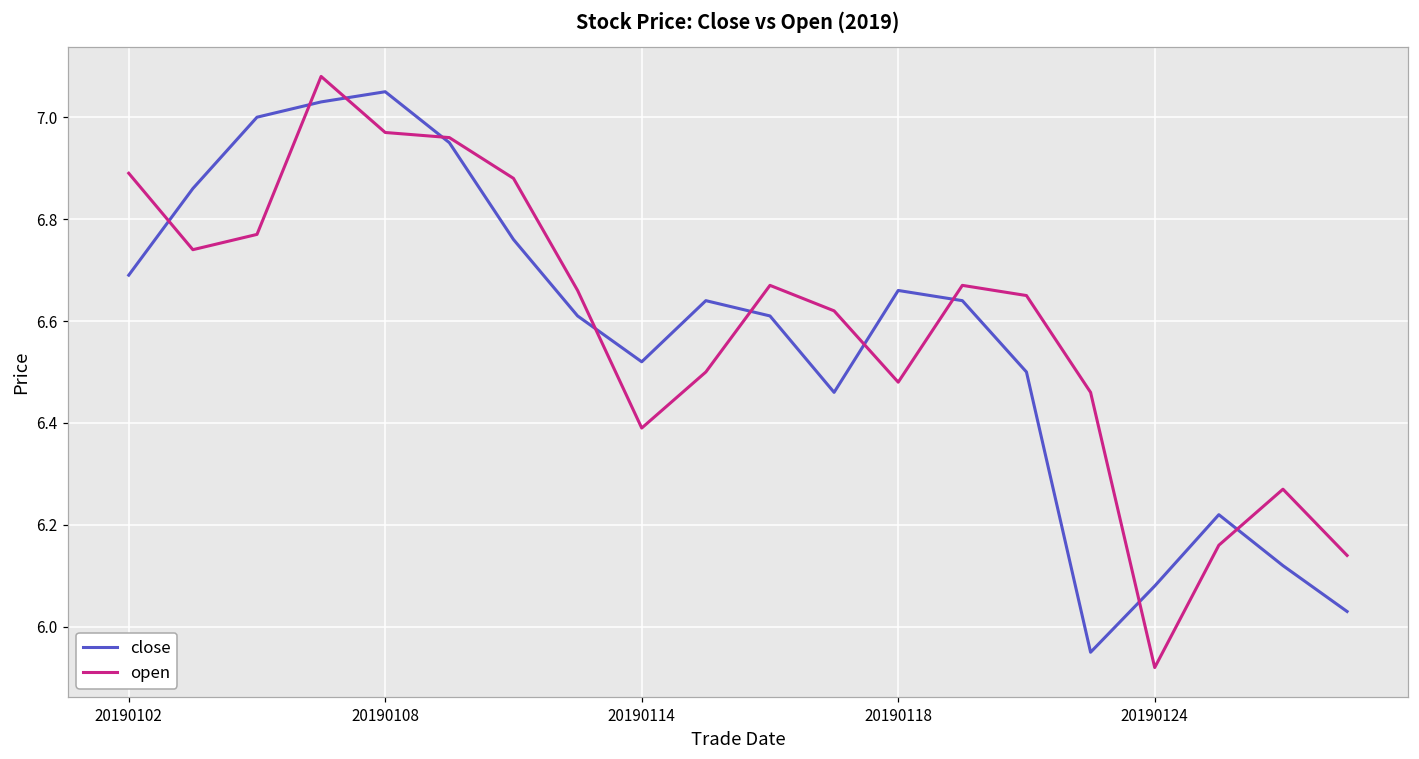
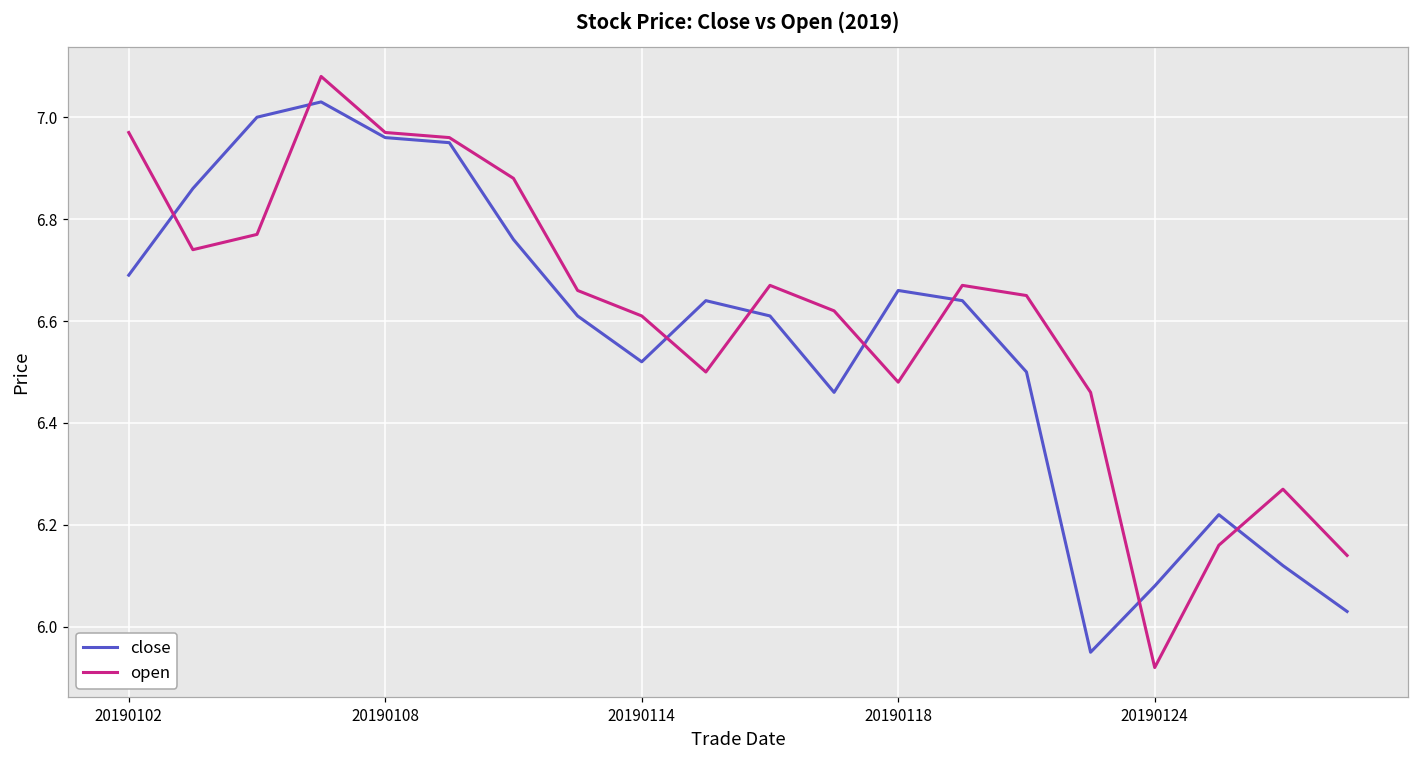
  {
    "close": {
      "20190102": 6.69,
-     "20190108": 7.05,
+     "20190108": 6.96,
      "20190114": 6.52,
      "20190118": 6.66,
      "20190124": 6.08
    },
    "open": {
-     "20190102": 6.89,
+     "20190102": 6.97,
      "20190108": 6.97,
-     "20190114": 6.39,
+     "20190114": 6.61,
      "20190118": 6.48,
      "20190124": 5.92
    }
  }
